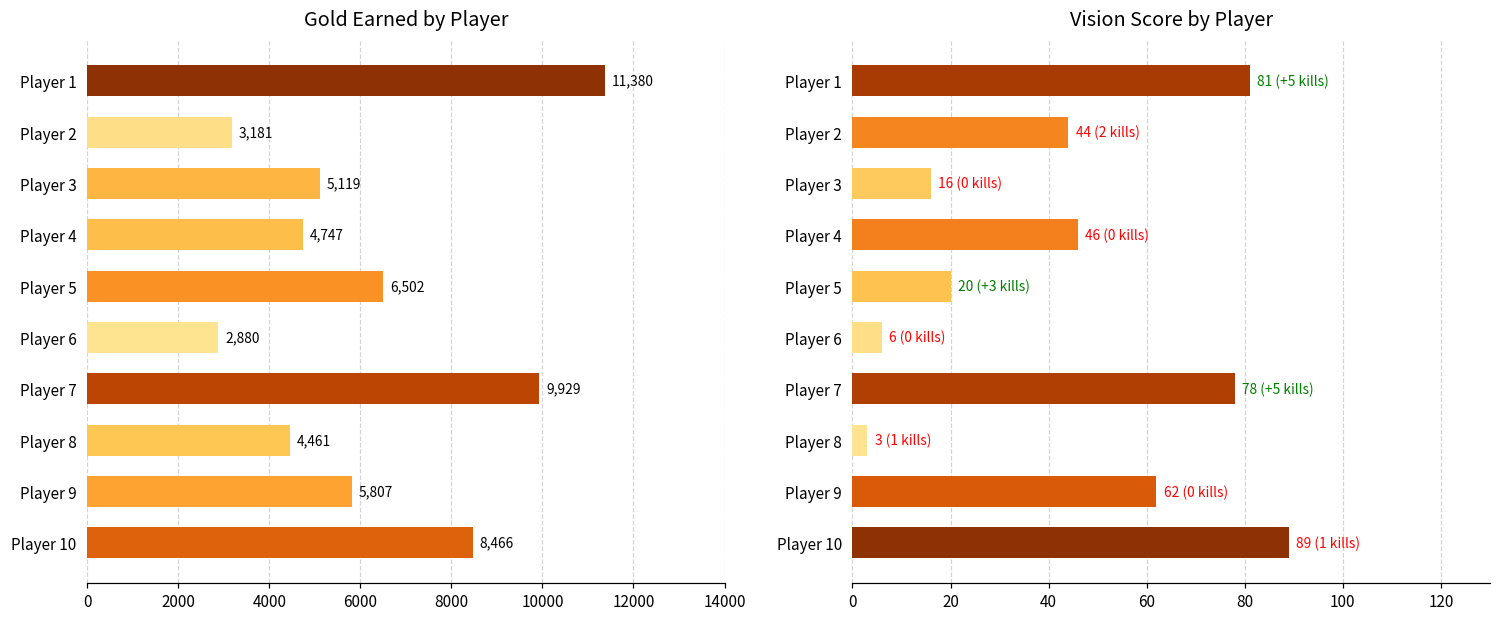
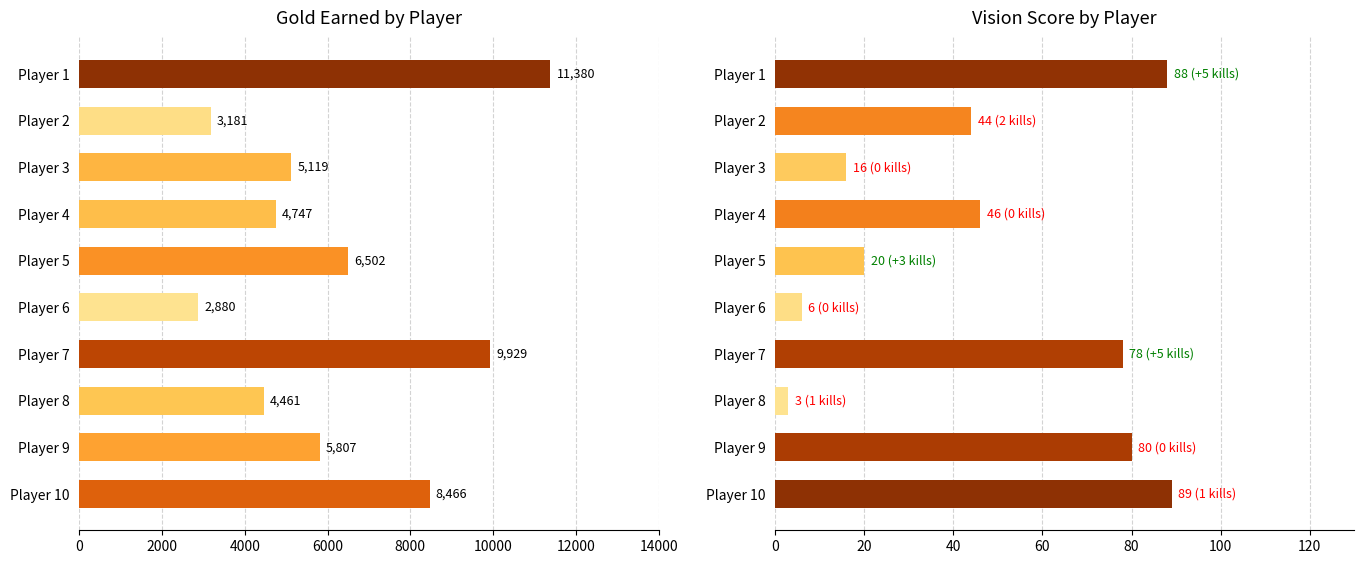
  {
    "Gold Earned by Player": {
      "Player 1": "11,380",
      "Player 2": "3,181",
      "Player 3": "5,119",
      "Player 4": "4,747",
      "Player 5": "6,502",
      "Player 6": "2,880",
      "Player 7": "9,929",
      "Player 8": "4,461",
      "Player 9": "5,807",
      "Player 10": "8,466"
    },
    "Vision Score by Player": {
-     "Player 1": "81",
+     "Player 1": "88",
      "Player 2": "44",
      "Player 3": "16",
      "Player 4": "46",
      "Player 5": "20",
      "Player 6": "6",
      "Player 7": "78",
      "Player 8": "3",
-     "Player 9": "62",
+     "Player 9": "80",
      "Player 10": "89"
    }
  }
